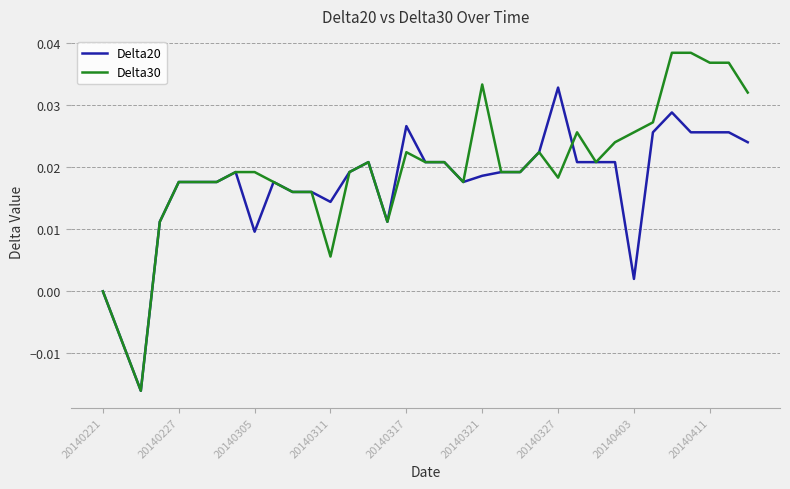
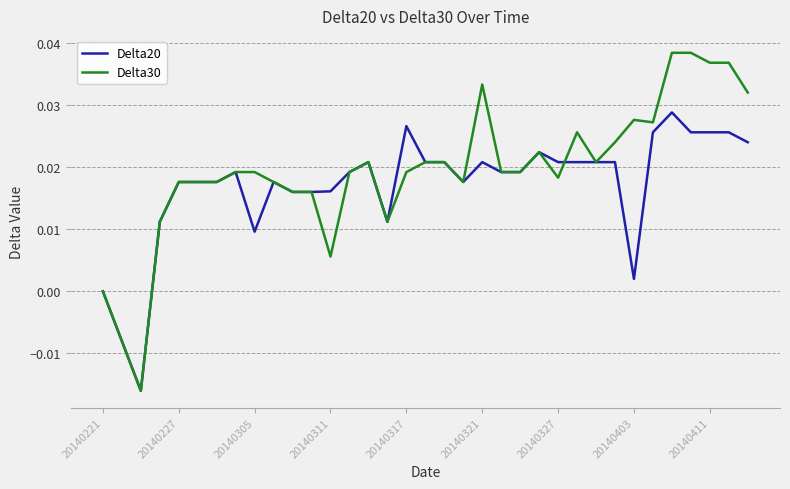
  {
    "Delta20": {
      "20140305": 0.010,
-     "20140311": 0.014,
+     "20140311": 0.016,
      "20140317": 0.027,
-     "20140321": 0.019,
-     "20140327": 0.033,
+     "20140321": 0.021,
+     "20140327": 0.021,
      "20140403": 0.002,
      "20140411": 0.026
    },
    "Delta30": {
      "20140305": 0.019,
      "20140311": 0.006,
-     "20140317": 0.022,
+     "20140317": 0.019,
      "20140321": 0.033,
      "20140327": 0.018,
-     "20140403": 0.026,
+     "20140403": 0.028,
      "20140411": 0.037
    }
  }
